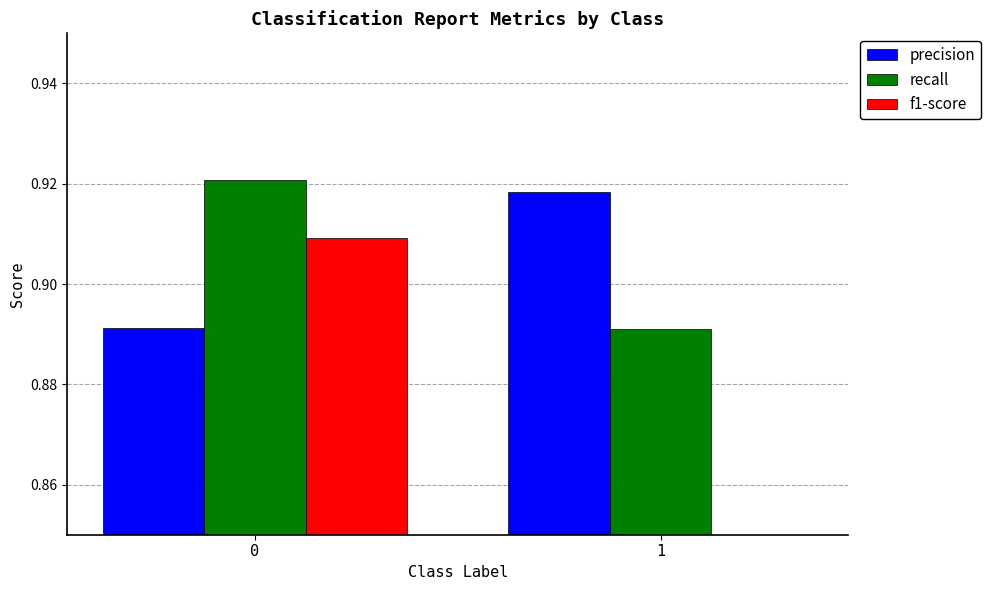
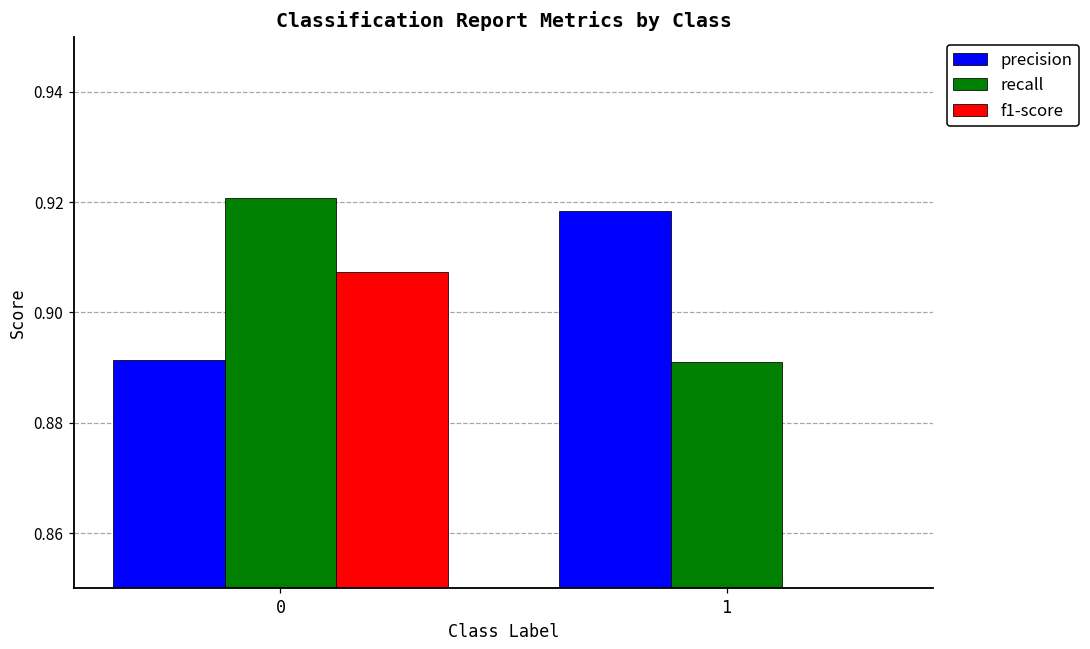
  {
    "precision": {
      "0": 0.891,
      "1": 0.918
    },
    "recall": {
      "0": 0.921,
      "1": 0.891
    },
    "f1-score": {
-     "0": 0.909
+     "0": 0.907
    }
  }
